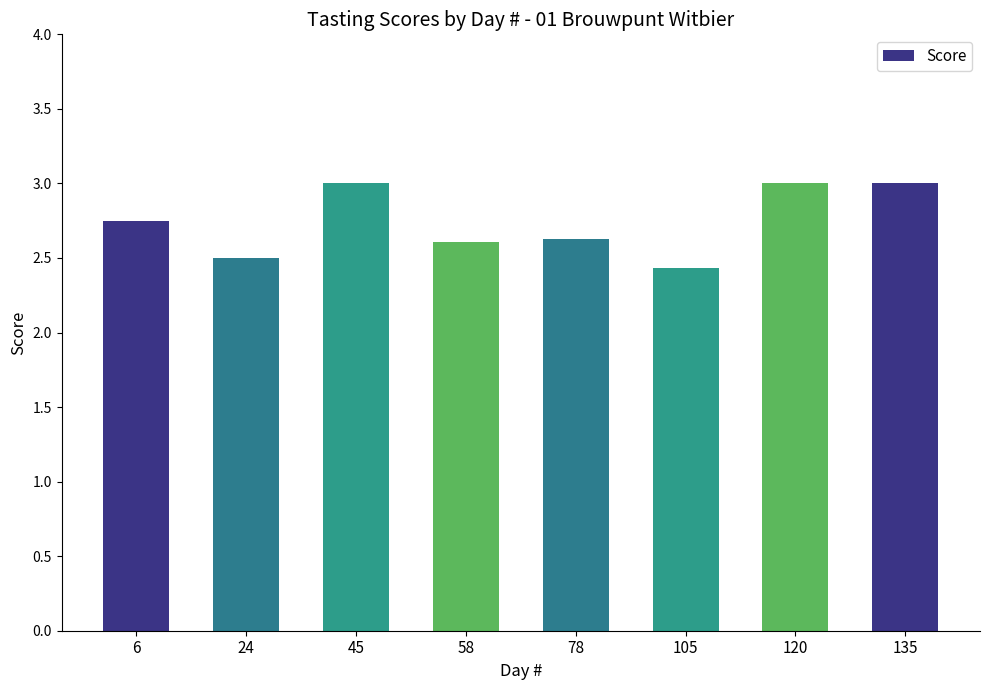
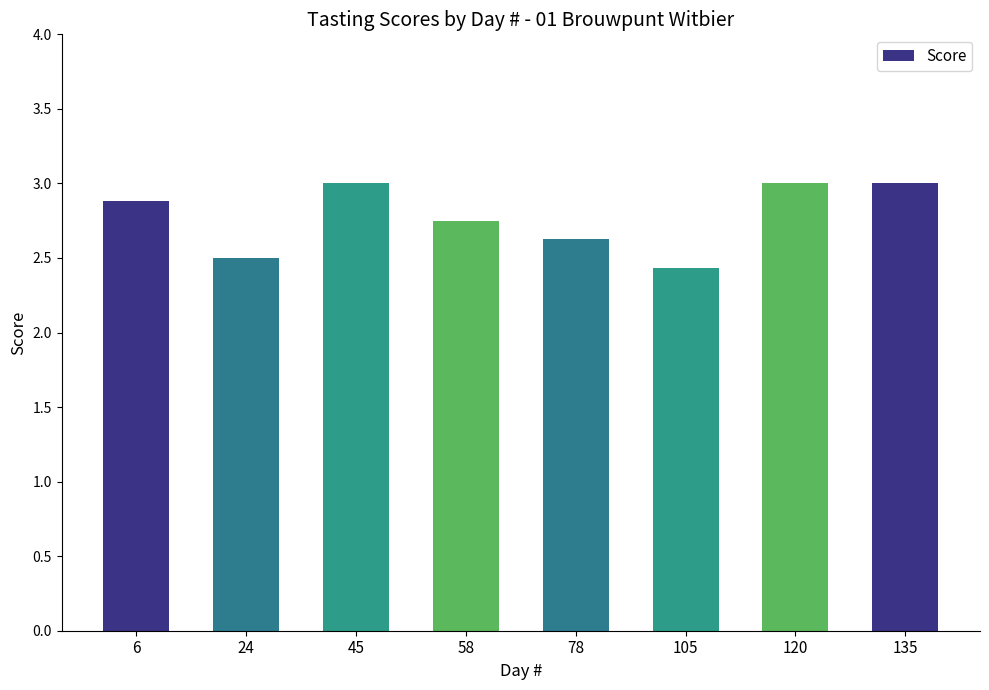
  {
-   "6": 2.75,
+   "6": 2.88,
    "24": 2.50,
    "45": 3.00,
-   "58": 2.61,
+   "58": 2.75,
    "78": 2.63,
    "105": 2.43,
    "120": 3.00,
    "135": 3.00
  }
